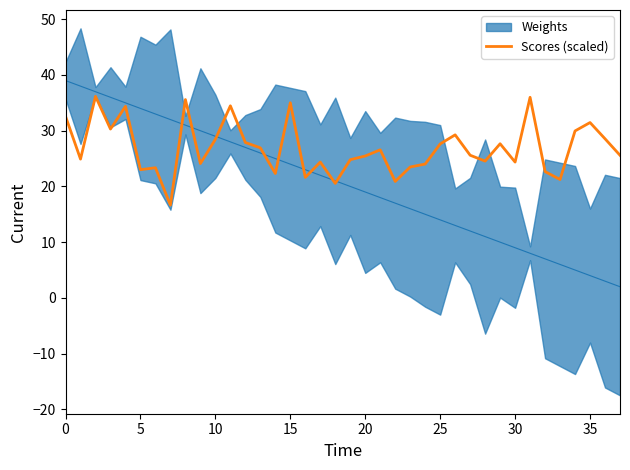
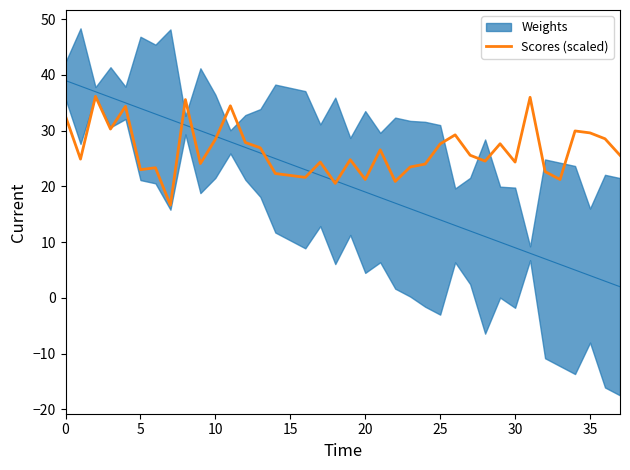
  {
    "Scores (scaled)": {
      "0": 33,
      "5": 23,
      "10": 28,
-     "15": 35,
-     "20": 25,
+     "15": 22,
+     "20": 21,
      "25": 28,
      "30": 24,
-     "35": 31
+     "35": 30
    }
  }
